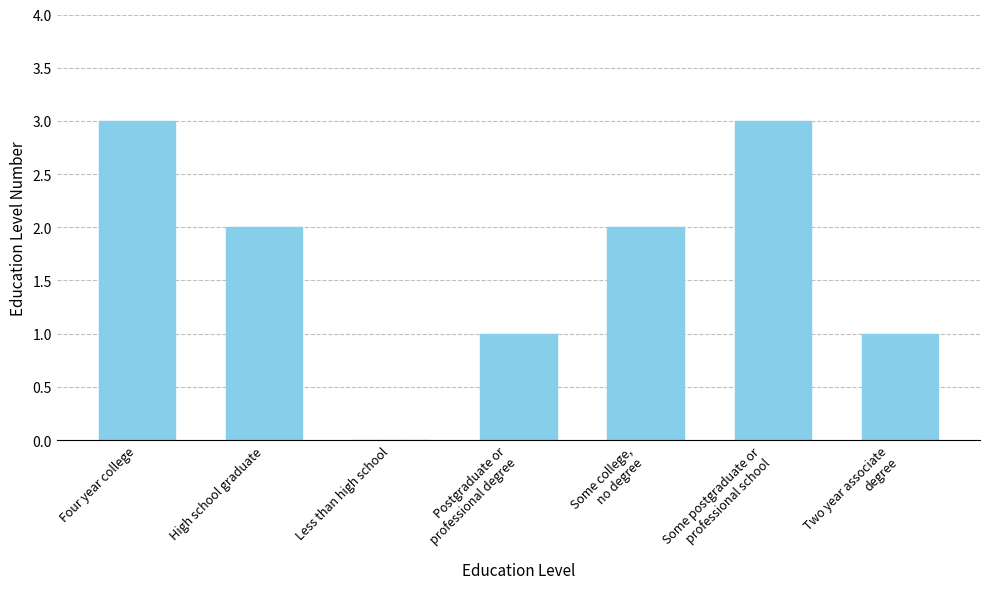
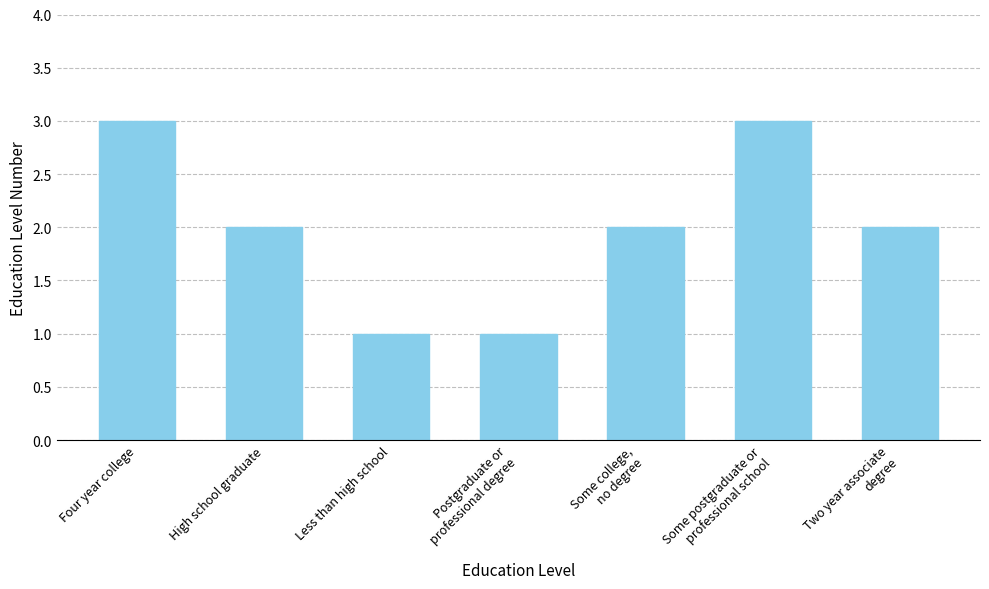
  {
    "Four year college": 3,
    "High school graduate": 2,
-   "Less than high school": 0,
+   "Less than high school": 1,
    "Postgraduate or professional degree": 1,
    "Some college, no degree": 2,
    "Some postgraduate or professional school": 3,
-   "Two year associate degree": 1
+   "Two year associate degree": 2
  }
